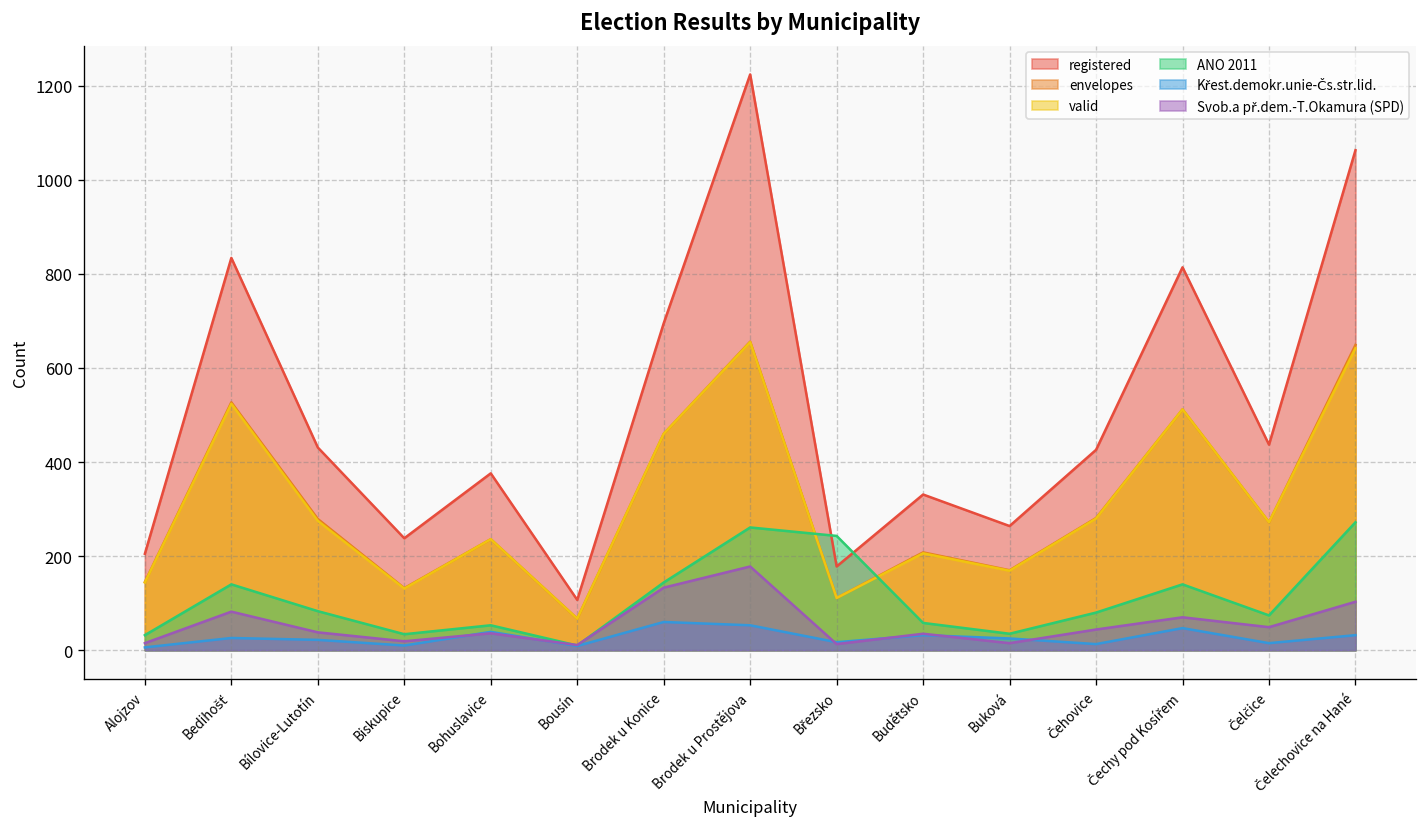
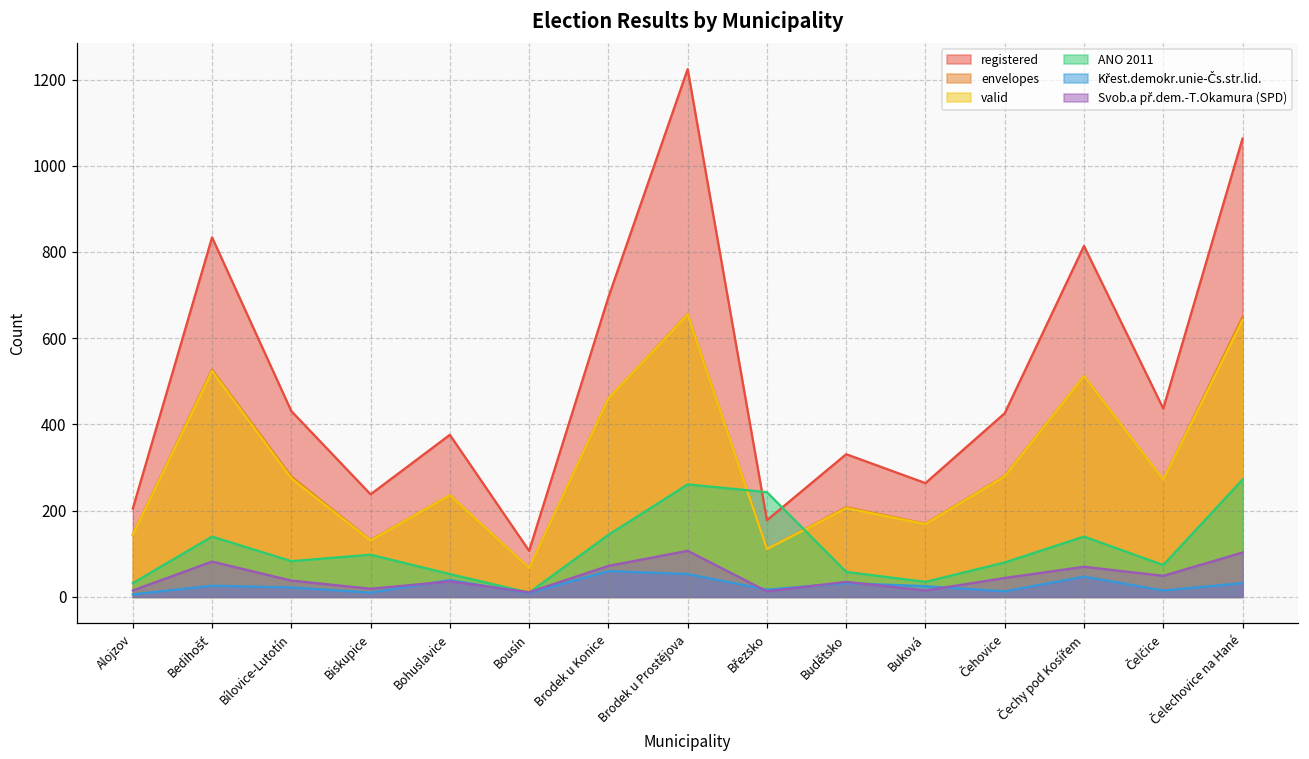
  {
    "ANO 2011": {
      "Alojzov": 30,
      "Bedihošť": 140,
      "Bílovice-Lutotín": 80,
-     "Biskupice": 30,
+     "Biskupice": 100,
      "Bohuslavice": 50,
      "Brodek u Konice": 140,
      "Brodek u Prostějova": 260,
      "Březsko": 240,
      "Budětsko": 60,
      "Buková": 40,
      "Čehovice": 80,
      "Čechy pod Kosířem": 140,
      "Čelčice": 70,
      "Čelechovice na Hané": 270
    },
    "Křest.demokr.unie-Čs.str.lid.": {
      "Alojzov": 10,
      "Bedihošť": 30,
      "Bílovice-Lutotín": 20,
      "Biskupice": 10,
      "Brodek u Konice": 60,
      "Brodek u Prostějova": 50,
      "Buková": 30,
      "Čehovice": 10,
      "Čechy pod Kosířem": 50,
      "Čelčice": 20,
      "Čelechovice na Hané": 30
    },
    "Svob.a př.dem.-T.Okamura (SPD)": {
      "Alojzov": 20,
      "Bedihošť": 80,
      "Bílovice-Lutotín": 40,
      "Biskupice": 20,
-     "Brodek u Konice": 130,
-     "Brodek u Prostějova": 180,
+     "Brodek u Konice": 70,
+     "Brodek u Prostějova": 110,
      "Buková": 20,
      "Čehovice": 40,
      "Čechy pod Kosířem": 70,
      "Čelčice": 50,
      "Čelechovice na Hané": 100
    }
  }
